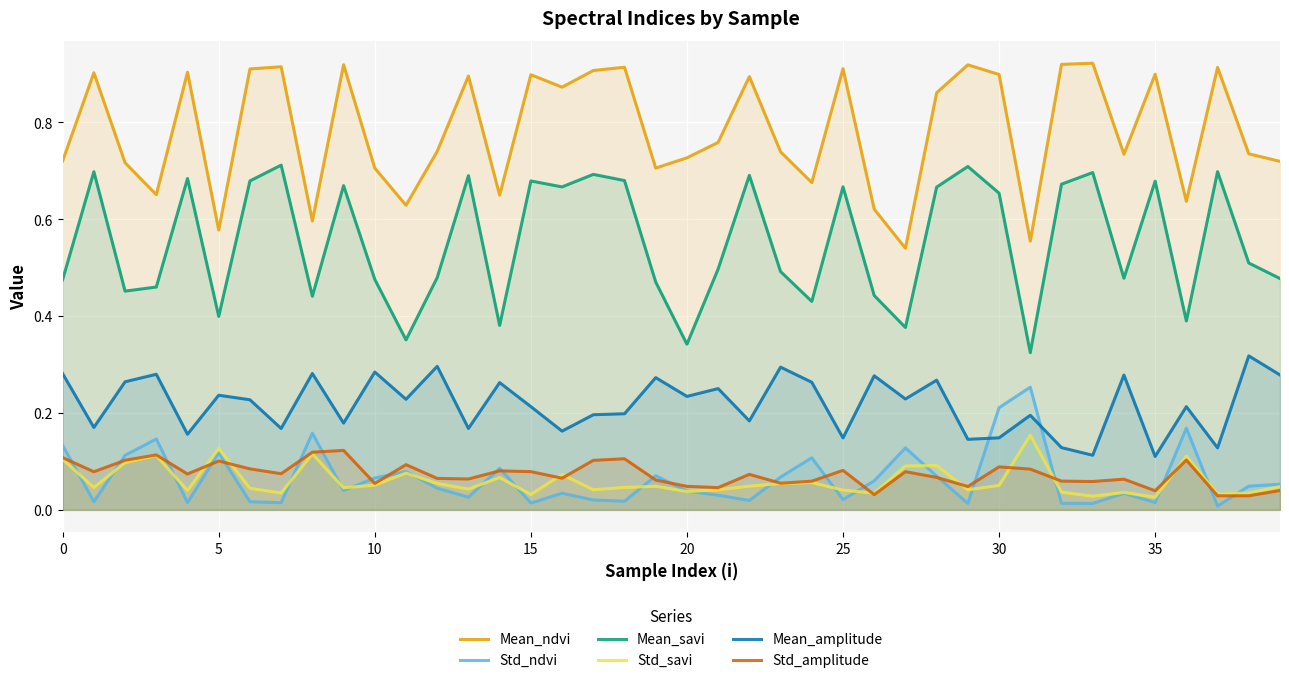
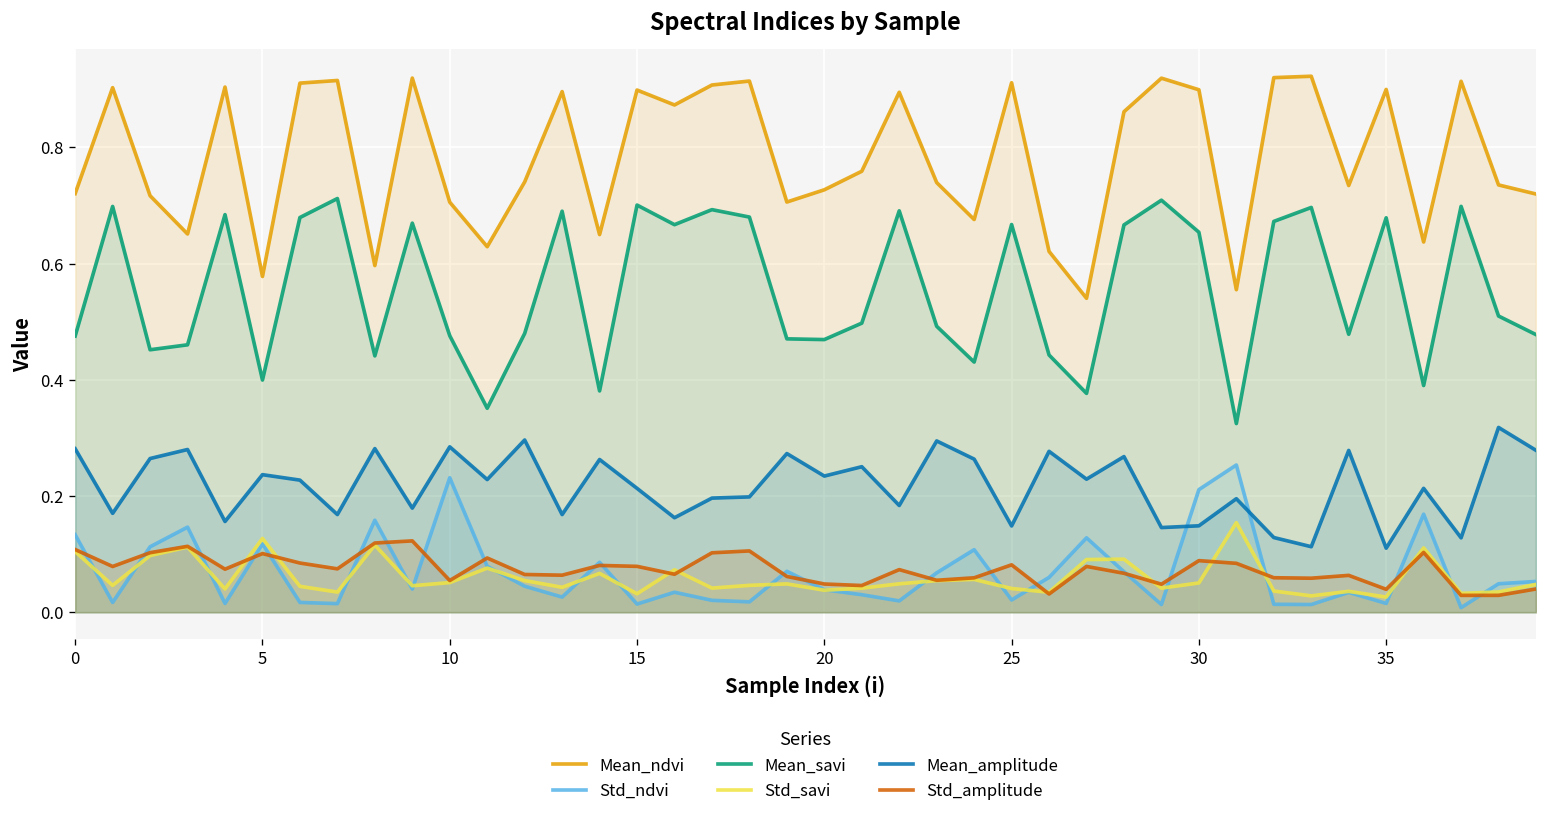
  {
    "Mean_ndvi": {
      "0": 0.72,
      "5": 0.58,
      "10": 0.71,
      "15": 0.90,
      "20": 0.73,
      "25": 0.91,
      "30": 0.90,
      "35": 0.90
    },
    "Std_ndvi": {
      "0": 0.13,
      "5": 0.12,
-     "10": 0.07,
+     "10": 0.23,
      "15": 0.01,
      "25": 0.02,
      "30": 0.21,
      "35": 0.02
    },
    "Mean_savi": {
      "0": 0.48,
      "5": 0.40,
      "10": 0.48,
-     "15": 0.68,
-     "20": 0.34,
+     "15": 0.70,
+     "20": 0.47,
      "25": 0.67,
      "30": 0.65,
      "35": 0.68
    },
    "Std_savi": {
      "5": 0.13,
      "15": 0.03,
      "25": 0.04,
      "30": 0.05,
      "35": 0.03
    },
    "Mean_amplitude": {
      "0": 0.28,
      "5": 0.24,
      "10": 0.28,
      "15": 0.21,
      "20": 0.23,
      "25": 0.15,
      "30": 0.15,
      "35": 0.11
    },
    "Std_amplitude": {
      "5": 0.10,
      "15": 0.08,
      "20": 0.05,
      "25": 0.08,
      "30": 0.09,
      "35": 0.04
    }
  }
